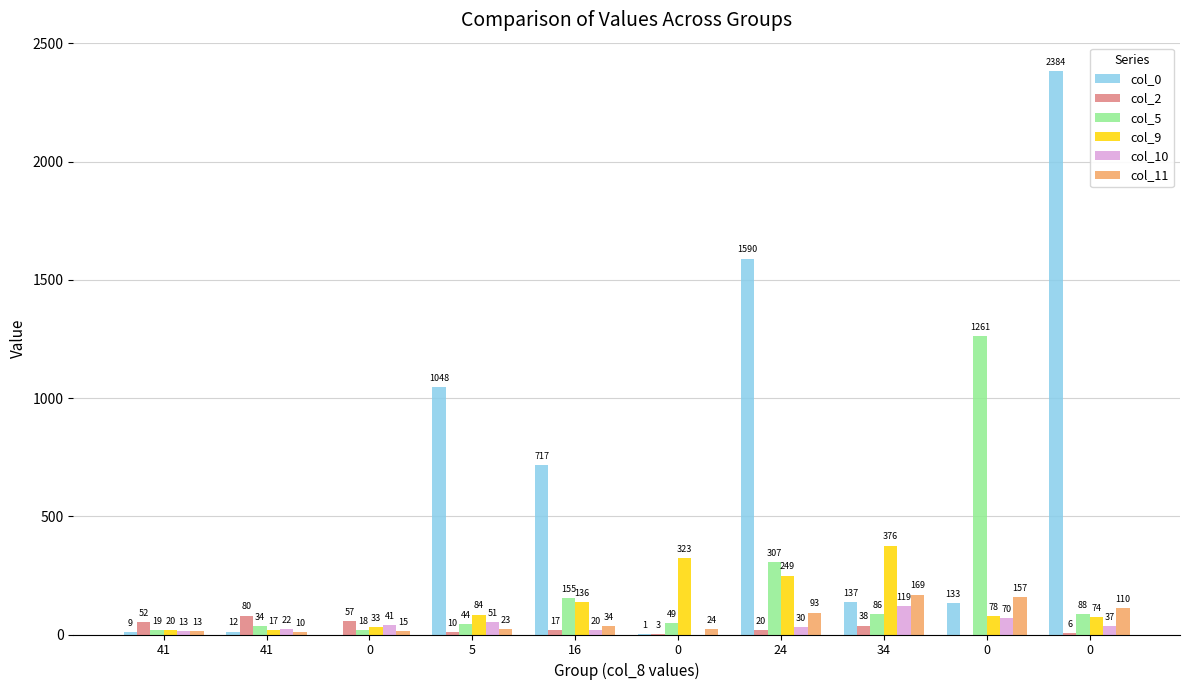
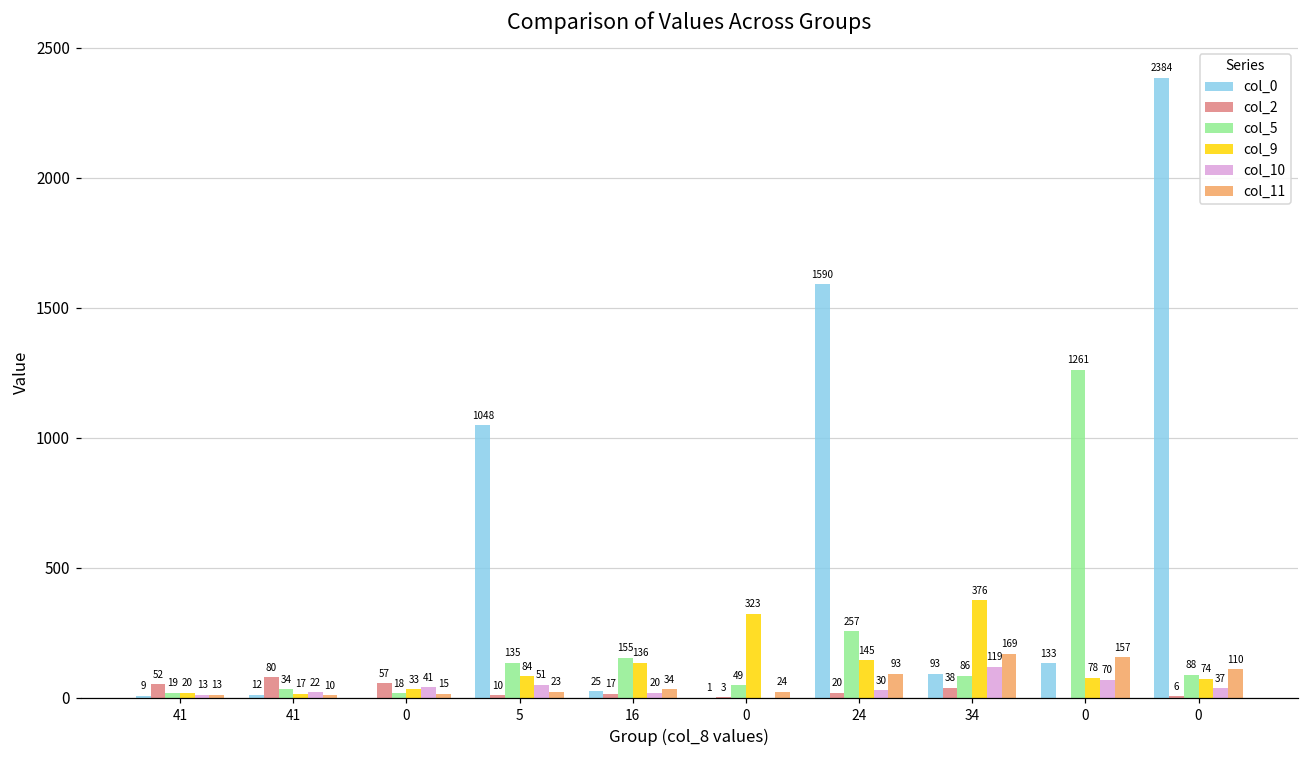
  {
    "col_0": {
      "5": 1048,
-     "16": 717,
+     "16": 25,
      "24": 1590,
-     "34": 137
+     "34": 93
    },
    "col_5": {
-     "5": 44,
+     "5": 135,
      "16": 155,
-     "24": 307,
+     "24": 257,
      "34": 86
    },
    "col_9": {
      "5": 84,
      "16": 136,
-     "24": 249,
+     "24": 145,
      "34": 376
    },
    "col_10": {
      "5": 51,
      "16": 20,
      "24": 30,
      "34": 119
    }
  }
